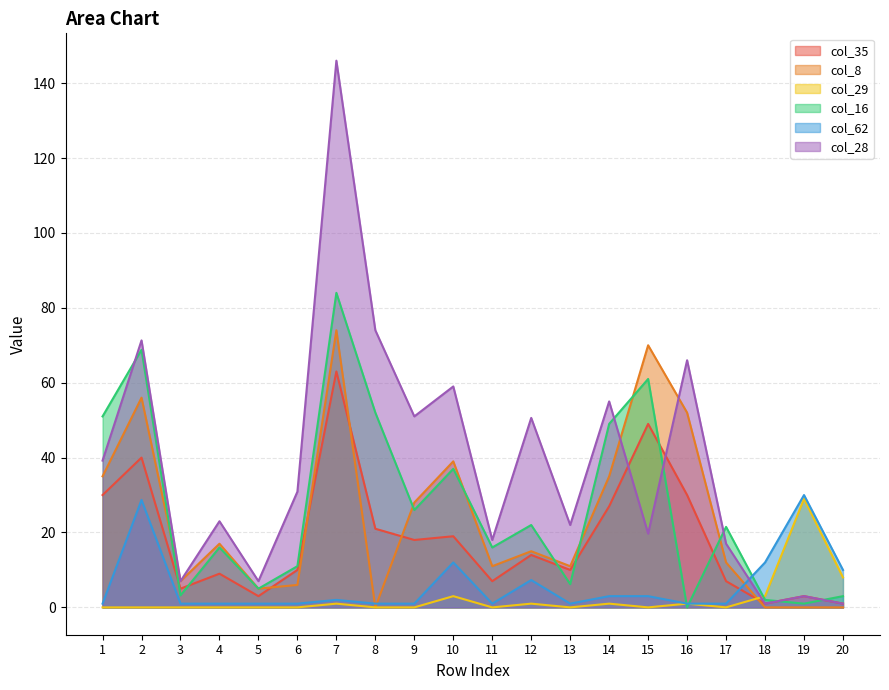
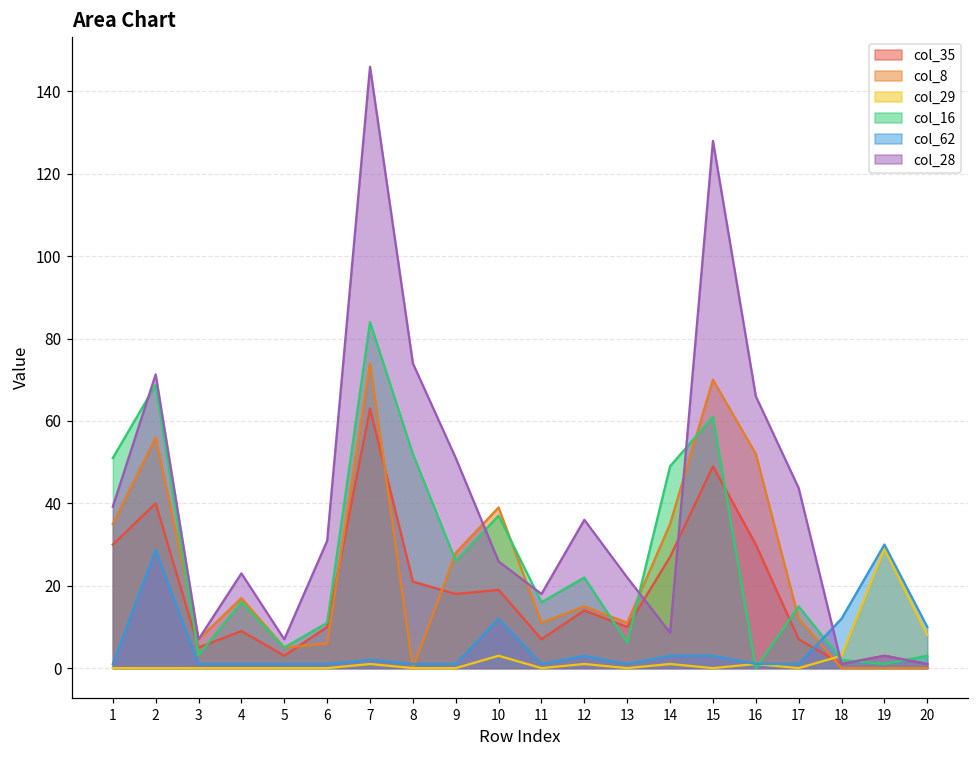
  {
    "col_16": {
      "1": 51,
      "2": 69,
      "3": 3,
      "4": 16,
      "6": 11,
      "7": 84,
      "8": 52,
      "9": 26,
      "10": 37,
      "11": 16,
      "12": 22,
      "13": 6,
      "14": 49,
      "15": 61,
      "16": 0,
-     "17": 22,
+     "17": 15,
      "18": 2,
      "19": 1,
      "20": 3
    },
    "col_62": {
      "1": 1,
      "2": 29,
      "3": 1,
      "4": 1,
      "5": 1,
      "6": 1,
      "7": 2,
      "8": 1,
      "9": 1,
      "10": 12,
      "11": 1,
-     "12": 7,
+     "12": 3,
      "13": 1,
      "14": 3,
      "15": 3,
      "17": 1,
      "18": 12,
      "19": 30,
      "20": 10
    },
    "col_28": {
      "1": 39,
      "2": 71,
      "4": 23,
      "5": 7,
      "6": 31,
      "7": 146,
      "8": 74,
      "9": 51,
-     "10": 59,
+     "10": 26,
      "11": 18,
-     "12": 51,
+     "12": 36,
      "13": 22,
-     "14": 55,
-     "15": 20,
+     "14": 9,
+     "15": 128,
      "16": 66,
-     "17": 17
+     "17": 44
    }
  }
